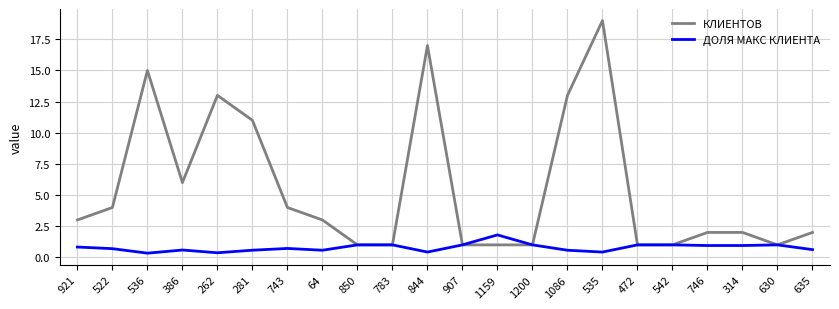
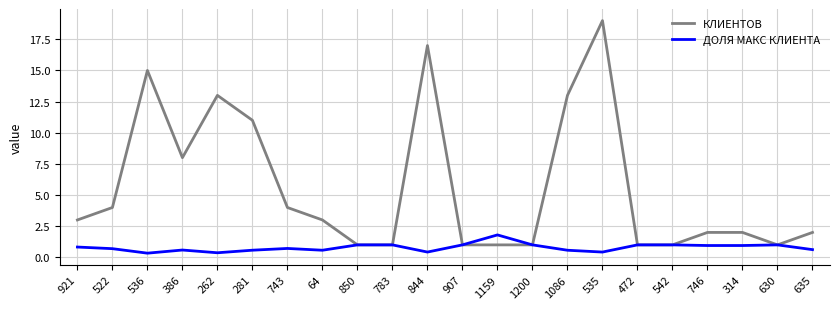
  {
    "КЛИЕНТОВ": {
      "921": 3,
      "522": 4,
      "536": 15,
-     "386": 6,
+     "386": 8,
      "262": 13,
      "281": 11,
      "743": 4,
      "64": 3,
      "844": 17,
      "1159": 1,
      "1086": 13,
      "535": 19,
      "746": 2,
      "314": 2,
      "635": 2
    },
    "ДОЛЯ МАКС КЛИЕНТА": {
      "921": 1,
      "522": 0.7,
      "536": 0.3,
      "386": 0.6,
      "262": 0.4,
      "281": 0.6,
      "743": 0.7,
      "64": 0.6,
      "844": 0.4,
      "1159": 2,
      "1086": 0.6,
      "535": 0.4,
      "746": 1,
      "314": 1,
      "635": 0.6
    }
  }
